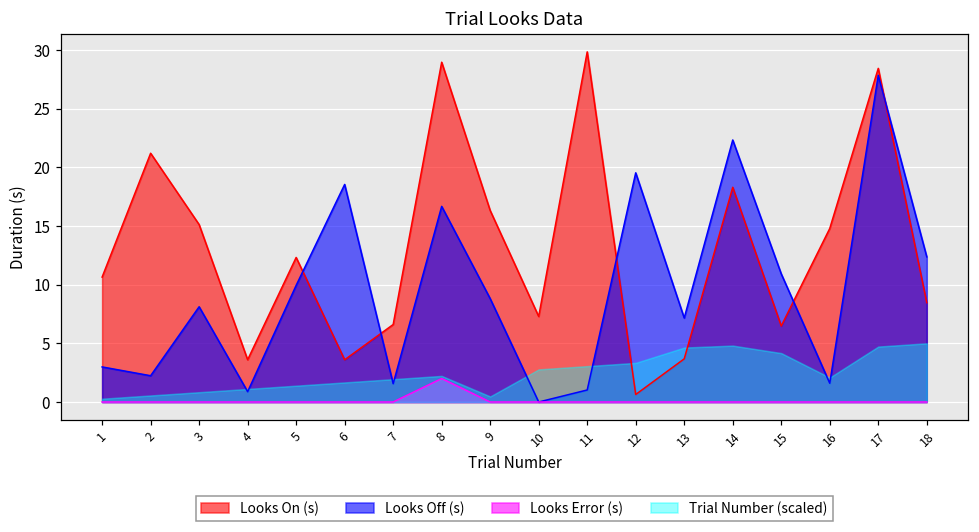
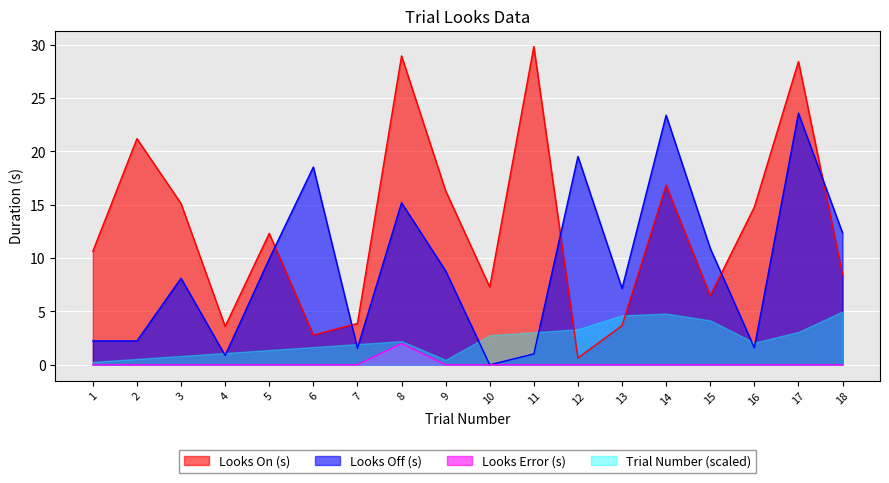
  {
    "Looks On (s)": {
      "1": 10.6,
      "2": 21.2,
      "3": 15.1,
      "4": 3.6,
      "5": 12.3,
-     "6": 3.6,
-     "7": 6.6,
+     "6": 2.8,
+     "7": 3.9,
      "8": 29.0,
      "9": 16.3,
      "10": 7.3,
      "11": 29.8,
      "12": 0.6,
      "13": 3.7,
-     "14": 18.3,
+     "14": 16.8,
      "15": 6.5,
      "16": 14.8,
      "17": 28.4,
      "18": 8.5
    },
    "Looks Off (s)": {
-     "1": 3.0,
+     "1": 2.2,
      "2": 2.2,
      "3": 8.1,
      "5": 9.9,
      "6": 18.5,
      "7": 1.6,
-     "8": 16.7,
+     "8": 15.2,
      "9": 8.8,
      "11": 1.0,
      "12": 19.5,
      "13": 7.2,
-     "14": 22.3,
+     "14": 23.4,
      "15": 10.9,
      "16": 1.6,
-     "17": 27.8,
+     "17": 23.6,
      "18": 12.4
    },
    "Looks Error (s)": {
      "1": 0.0,
      "2": 0.0,
      "3": 0.0,
      "4": 0.0,
      "5": 0.0,
      "6": 0.0,
      "7": 0.0,
      "9": 0.0,
      "11": 0.0,
      "12": 0.0,
      "13": 0.0,
      "14": 0.0,
      "15": 0.0,
      "16": 0.0,
      "17": 0.0,
      "18": 0.0
    },
    "Trial Number (scaled)": {
      "1": 0.3,
      "2": 0.6,
      "3": 0.8,
      "5": 1.4,
      "6": 1.7,
      "7": 1.9,
      "9": 0.5,
      "10": 2.8,
      "11": 3.1,
      "12": 3.3,
      "13": 4.6,
      "14": 4.8,
      "15": 4.2,
      "16": 2.1,
-     "17": 4.7,
+     "17": 3.1,
      "18": 5.0
    }
  }
